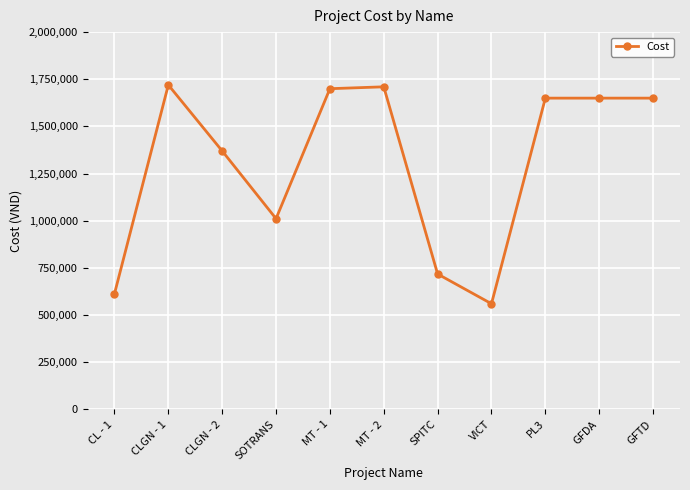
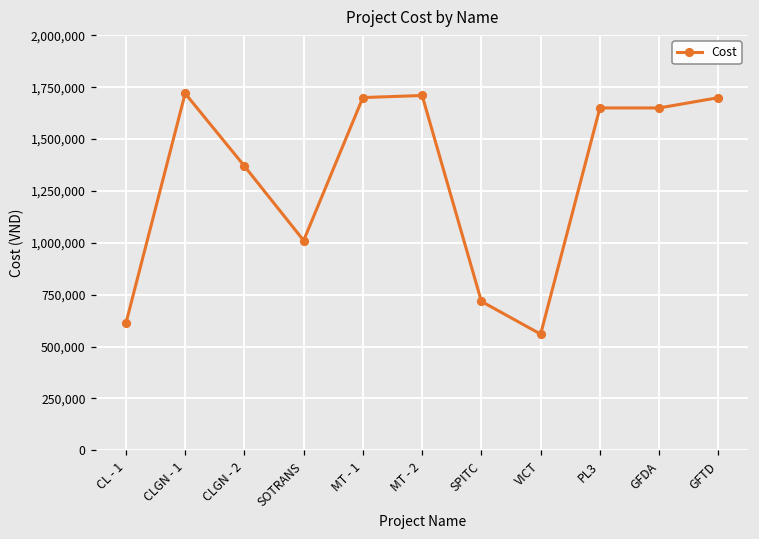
  {
    "CL - 1": "610,000",
    "CLGN - 1": "1,720,000",
    "CLGN - 2": "1,370,000",
    "SOTRANS": "1,010,000",
    "MT - 1": "1,700,000",
    "MT - 2": "1,710,000",
    "SPITC": "720,000",
    "VICT": "560,000",
    "PL3": "1,650,000",
    "GFDA": "1,650,000",
-   "GFTD": "1,650,000"
+   "GFTD": "1,700,000"
  }
